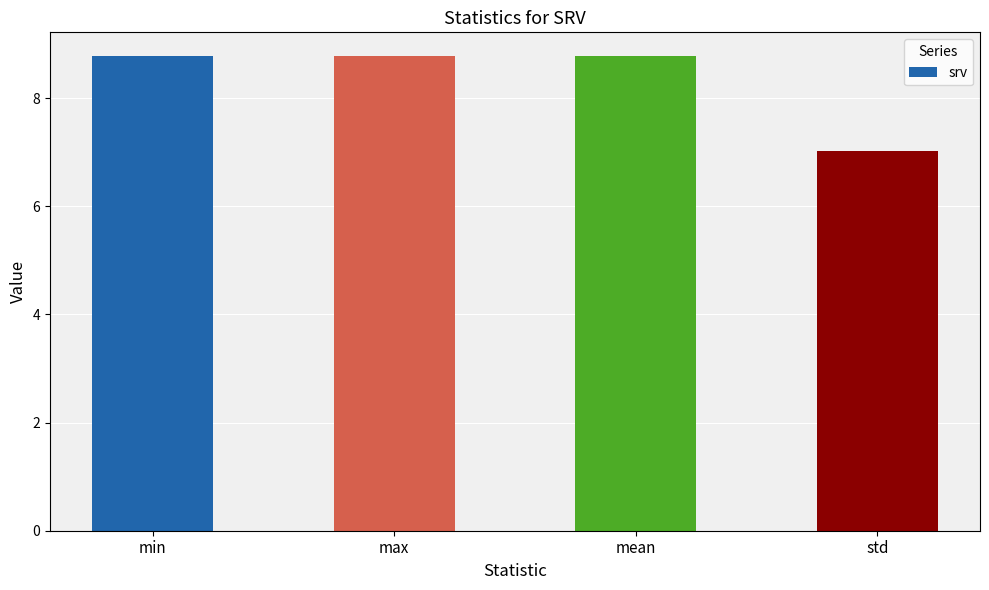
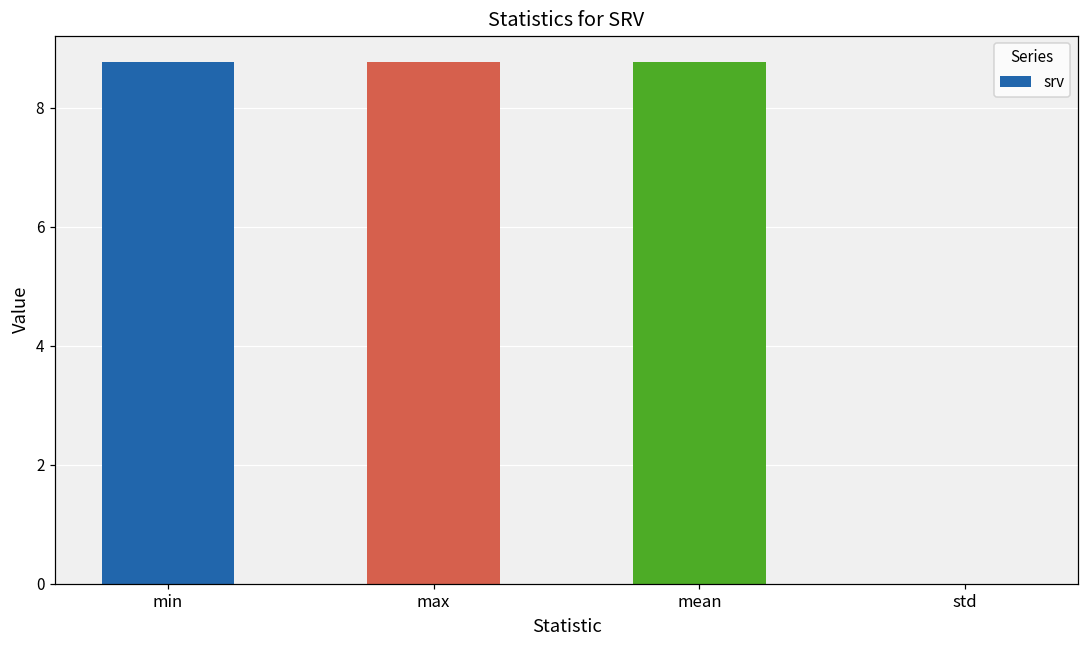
  {
    "min": 8.8,
    "max": 8.8,
    "mean": 8.8,
-   "std": 7.0
+   "std": 0.0
  }
